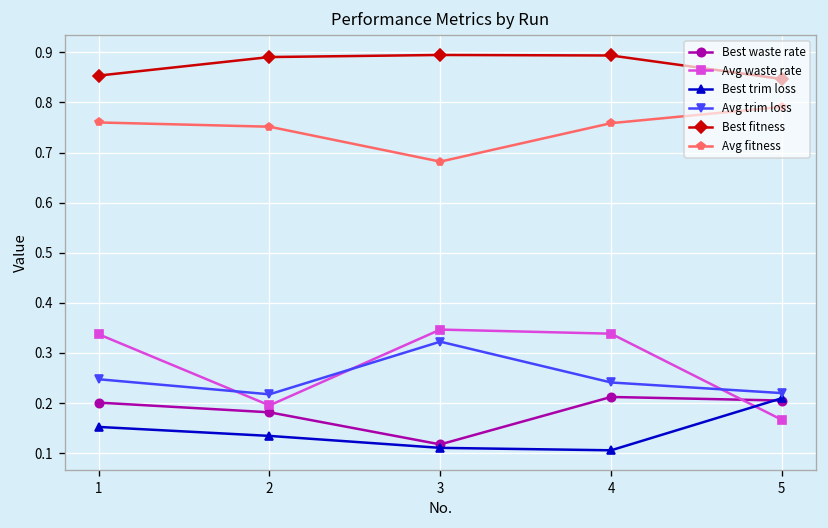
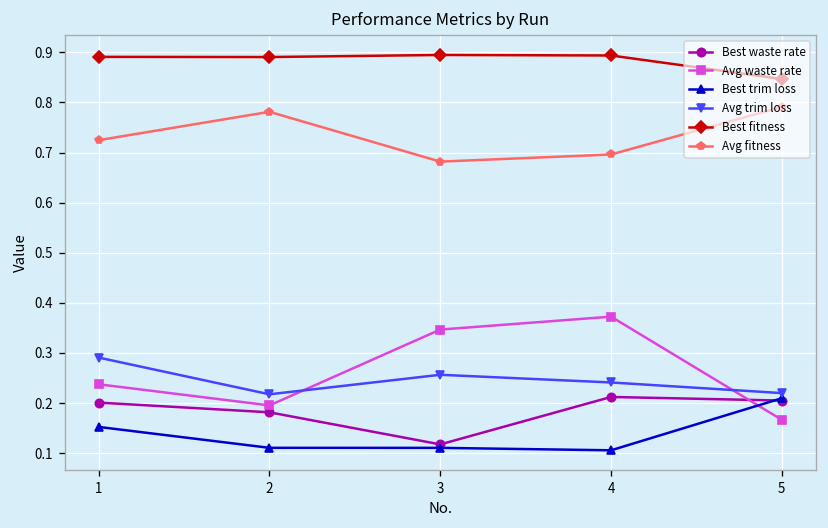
  {
    "Best waste rate": {
      "1": 0.20,
      "2": 0.18,
      "3": 0.12,
      "4": 0.21
    },
    "Avg waste rate": {
-     "1": 0.34,
+     "1": 0.24,
      "2": 0.20,
      "3": 0.35,
-     "4": 0.34,
+     "4": 0.37,
      "5": 0.17
    },
    "Best trim loss": {
      "1": 0.15,
-     "2": 0.13,
+     "2": 0.11,
      "3": 0.11,
      "4": 0.11
    },
    "Avg trim loss": {
-     "1": 0.25,
+     "1": 0.29,
      "2": 0.22,
-     "3": 0.32,
+     "3": 0.26,
      "4": 0.24,
      "5": 0.22
    },
    "Best fitness": {
-     "1": 0.85,
+     "1": 0.89,
      "2": 0.89,
      "3": 0.89,
      "4": 0.89
    },
    "Avg fitness": {
-     "1": 0.76,
-     "2": 0.75,
+     "1": 0.72,
+     "2": 0.78,
      "3": 0.68,
-     "4": 0.76
+     "4": 0.70
    }
  }
